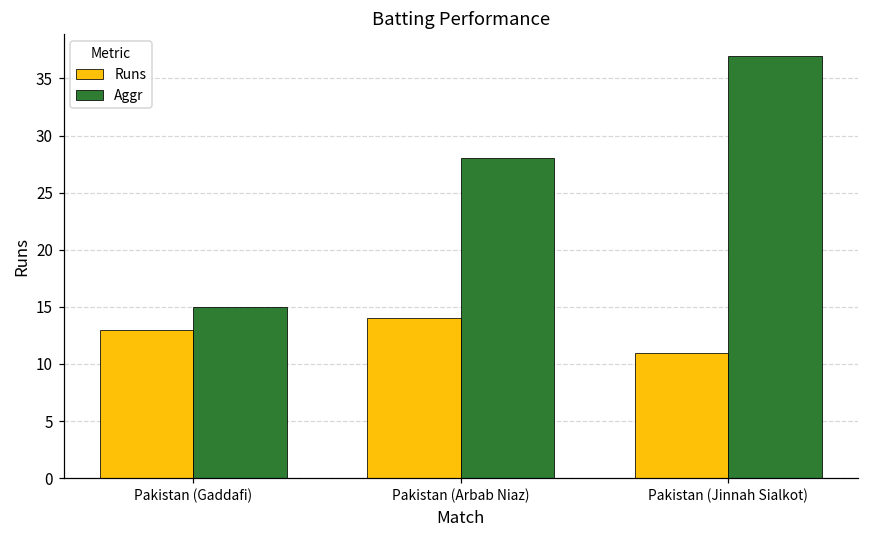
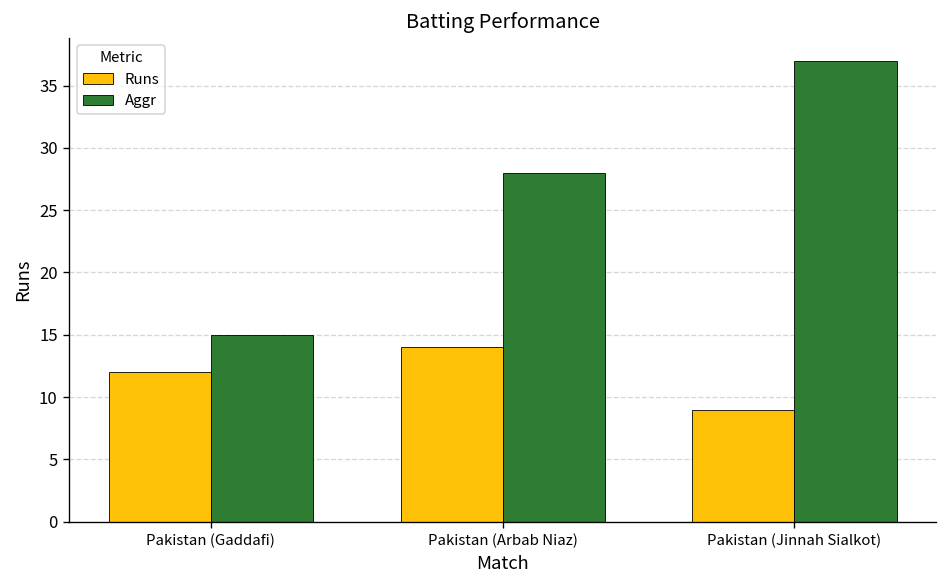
  {
    "Runs": {
-     "Pakistan (Gaddafi)": 13,
+     "Pakistan (Gaddafi)": 12,
      "Pakistan (Arbab Niaz)": 14,
-     "Pakistan (Jinnah Sialkot)": 11
+     "Pakistan (Jinnah Sialkot)": 9
    },
    "Aggr": {
      "Pakistan (Gaddafi)": 15,
      "Pakistan (Arbab Niaz)": 28,
      "Pakistan (Jinnah Sialkot)": 37
    }
  }
